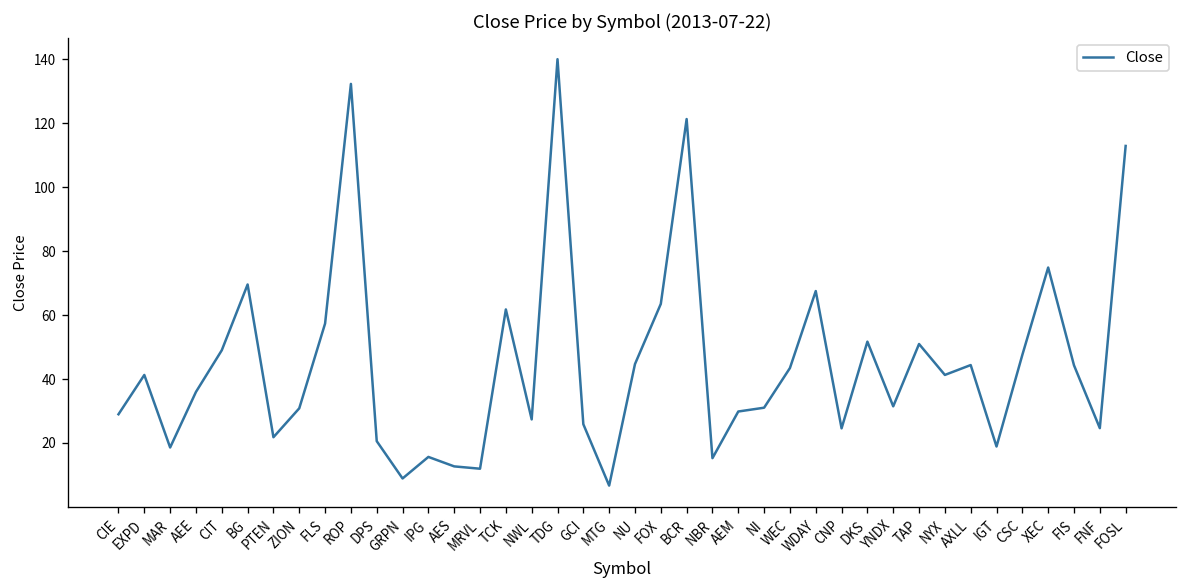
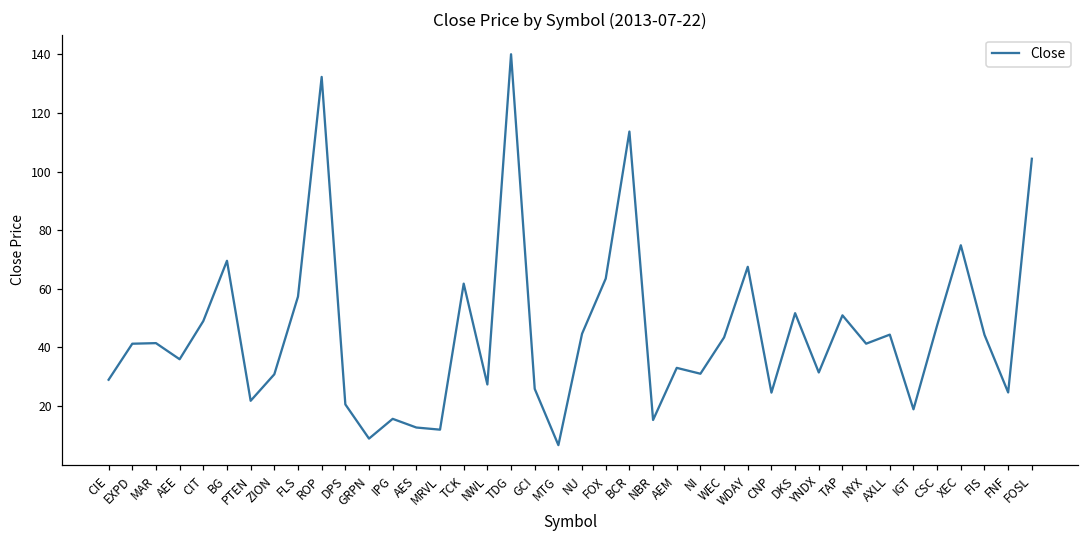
  {
    "CIE": 29,
    "EXPD": 41,
-   "MAR": 19,
+   "MAR": 41,
    "AEE": 36,
    "CIT": 49,
    "BG": 70,
    "PTEN": 22,
    "ZION": 31,
    "FLS": 57,
    "ROP": 132,
    "DPS": 21,
    "GRPN": 9,
    "IPG": 16,
    "AES": 13,
    "MRVL": 12,
    "TCK": 62,
    "NWL": 27,
    "TDG": 140,
    "GCI": 26,
    "MTG": 7,
    "NU": 45,
    "FOX": 63,
-   "BCR": 121,
+   "BCR": 114,
    "NBR": 15,
-   "AEM": 30,
+   "AEM": 33,
    "NI": 31,
    "WEC": 43,
    "WDAY": 68,
    "CNP": 25,
    "DKS": 52,
    "YNDX": 31,
    "TAP": 51,
    "NYX": 41,
    "AXLL": 44,
    "IGT": 19,
    "CSC": 48,
    "XEC": 75,
    "FIS": 44,
    "FNF": 25,
-   "FOSL": 113
+   "FOSL": 104
  }
